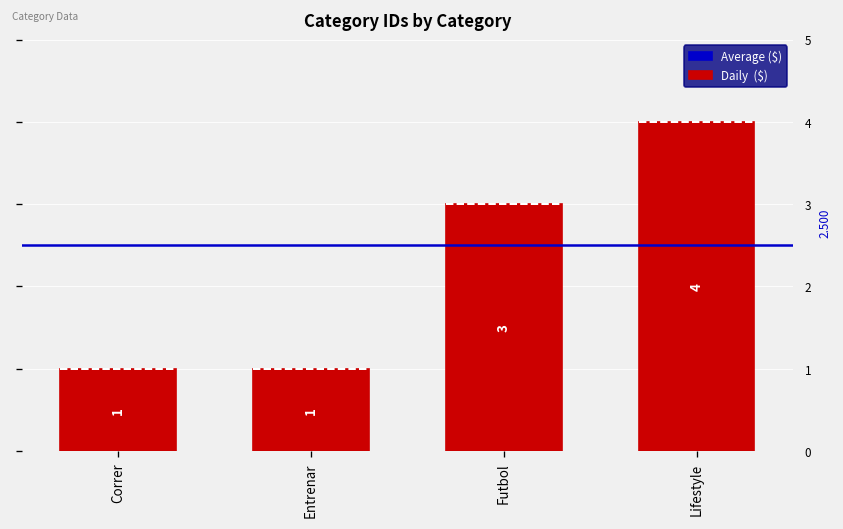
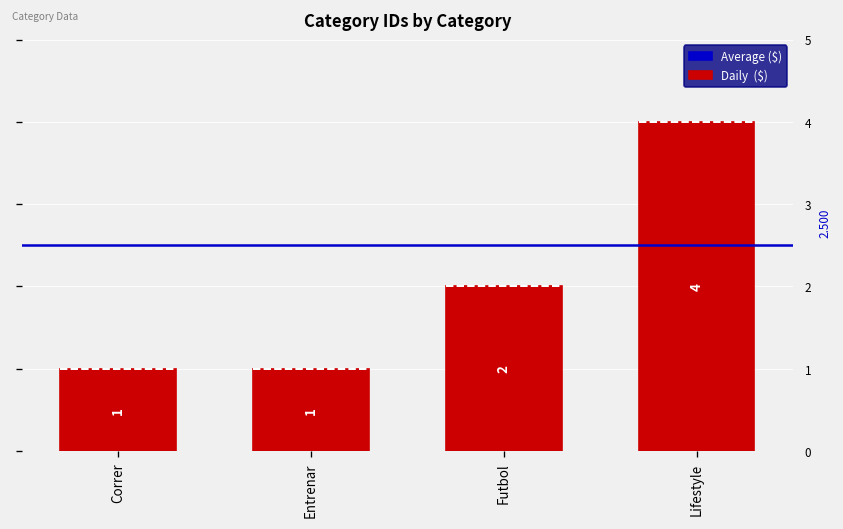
  {
    "Correr": 1,
    "Entrenar": 1,
-   "Futbol": 3,
+   "Futbol": 2,
    "Lifestyle": 4
  }
